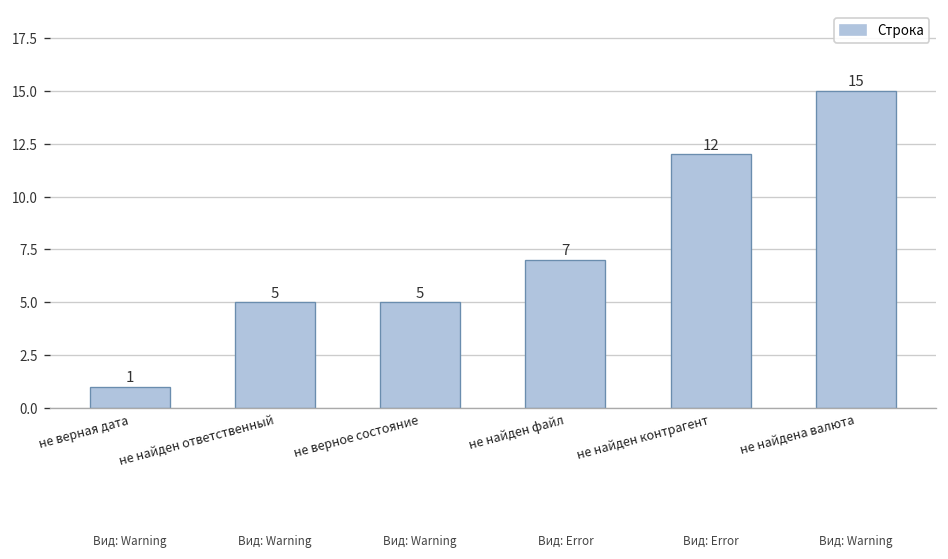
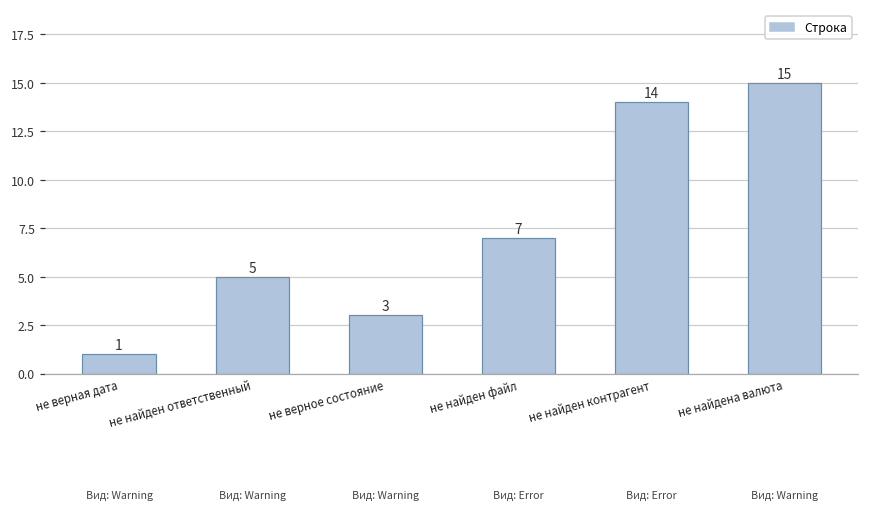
  {
    "не верная дата": 1,
    "не найден ответственный": 5,
-   "не верное состояние": 5,
+   "не верное состояние": 3,
    "не найден файл": 7,
-   "не найден контрагент": 12,
+   "не найден контрагент": 14,
    "не найдена валюта": 15
  }
